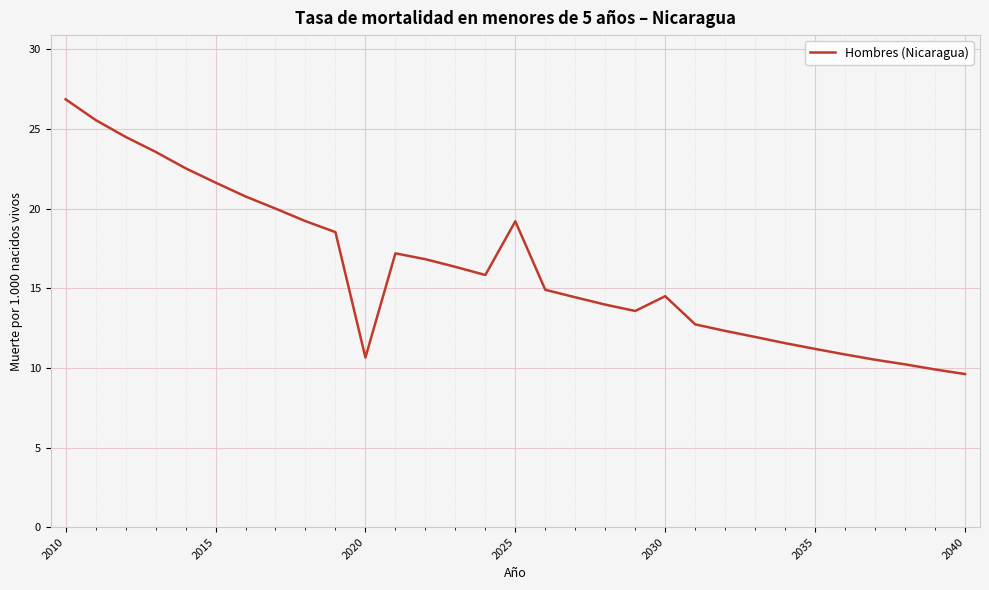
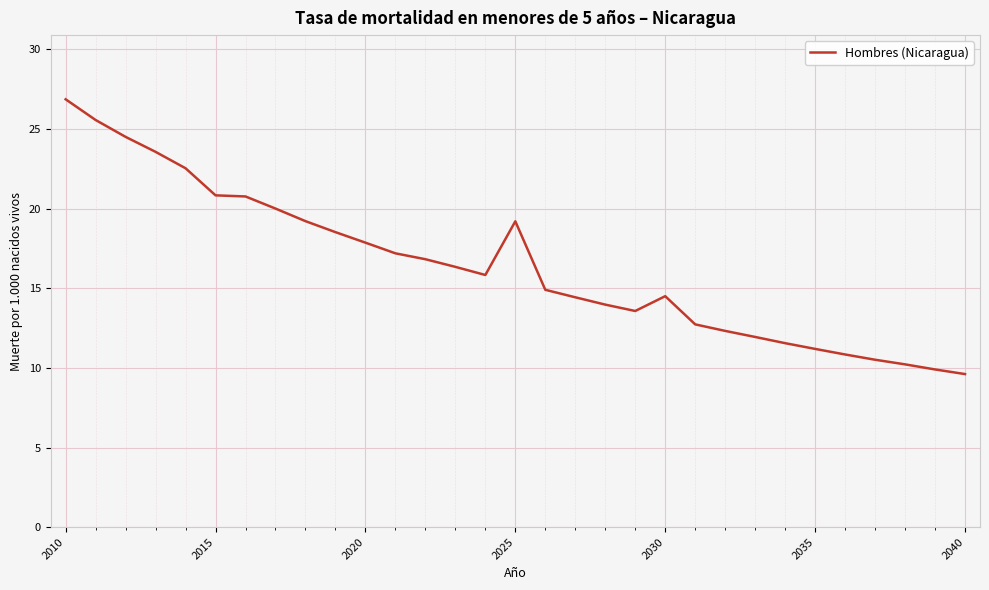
  {
    "2010": 26.9,
-   "2015": 21.6,
-   "2020": 10.7,
+   "2015": 20.8,
+   "2020": 17.9,
    "2025": 19.2,
    "2030": 14.5,
    "2035": 11.2,
    "2040": 9.6
  }
